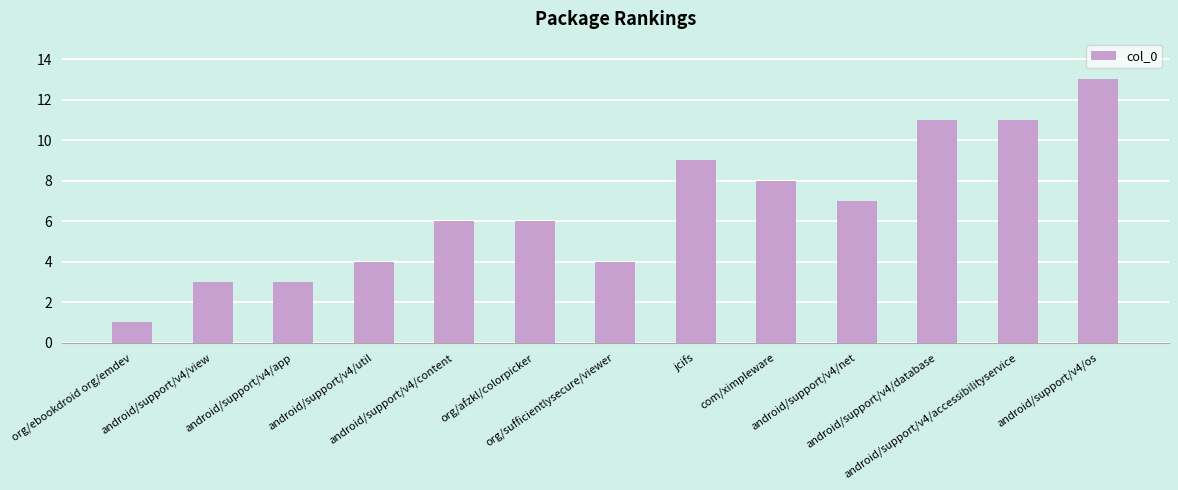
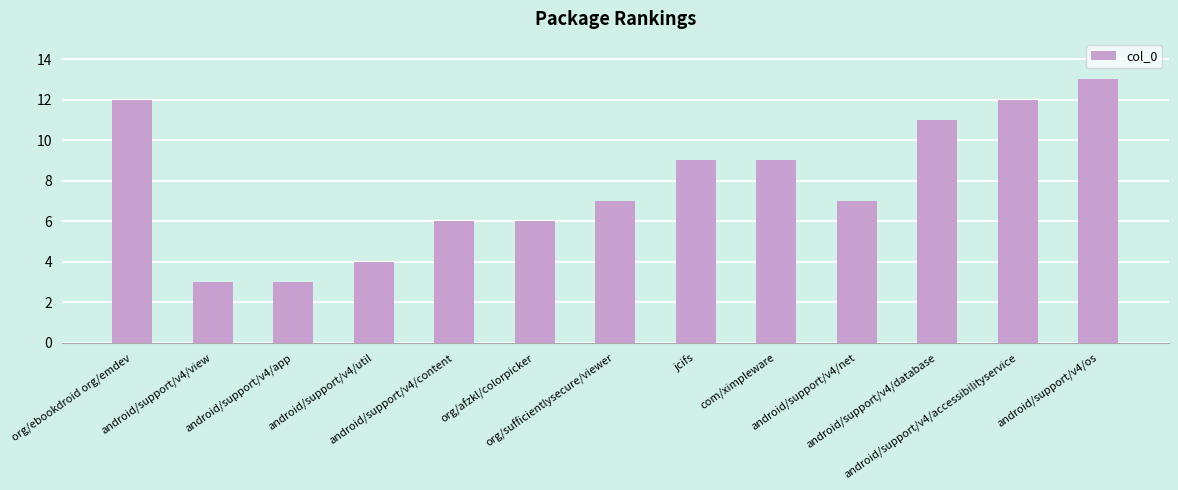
  {
-   "org/ebookdroid org/emdev": 1,
+   "org/ebookdroid org/emdev": 12,
    "android/support/v4/view": 3,
    "android/support/v4/app": 3,
    "android/support/v4/util": 4,
    "android/support/v4/content": 6,
    "org/afzkl/colorpicker": 6,
-   "org/sufficientlysecure/viewer": 4,
+   "org/sufficientlysecure/viewer": 7,
    "jcifs": 9,
-   "com/ximpleware": 8,
+   "com/ximpleware": 9,
    "android/support/v4/net": 7,
    "android/support/v4/database": 11,
-   "android/support/v4/accessibilityservice": 11,
+   "android/support/v4/accessibilityservice": 12,
    "android/support/v4/os": 13
  }
